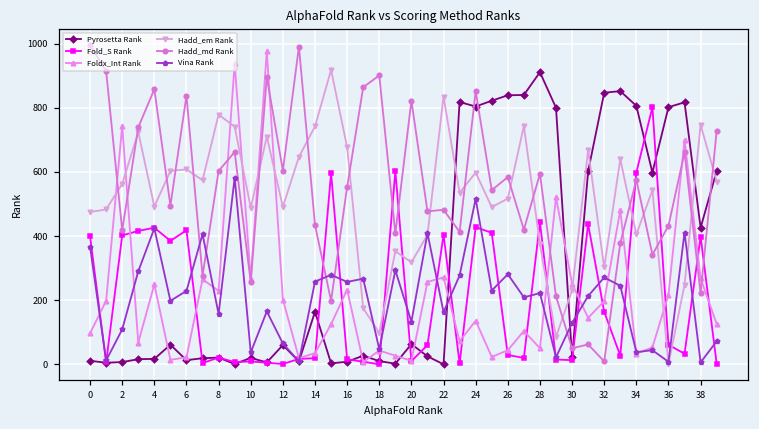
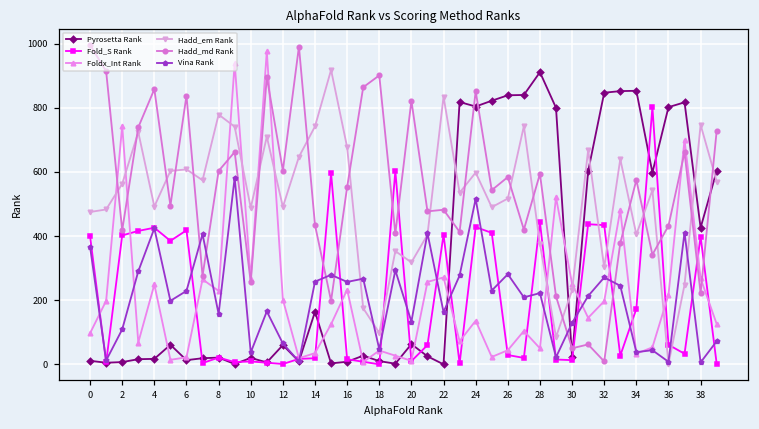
  {
    "Pyrosetta Rank": {
      "0": 10,
      "2": 10,
      "4": 20,
      "6": 10,
      "10": 20,
      "14": 160,
      "18": 10,
      "20": 60,
      "22": 0,
      "24": 800,
      "26": 840,
      "28": 910,
      "30": 20,
      "32": 850,
-     "34": 810,
+     "34": 850,
      "36": 800,
      "38": 430
    },
    "Fold_S Rank": {
      "0": 400,
      "2": 400,
      "6": 420,
      "10": 10,
      "12": 0,
      "14": 20,
      "18": 0,
      "22": 400,
      "24": 430,
      "26": 30,
      "28": 440,
      "30": 10,
-     "32": 160,
-     "34": 600,
+     "32": 430,
+     "34": 170,
      "36": 60,
      "38": 400
    },
    "Vina Rank": {
      "0": 370,
      "2": 110,
      "6": 230,
      "8": 160,
      "10": 40,
      "14": 260,
      "16": 260,
      "20": 130,
      "22": 160,
      "24": 520,
      "26": 280,
      "28": 220,
      "30": 130,
      "32": 270,
      "38": 10
    }
  }
